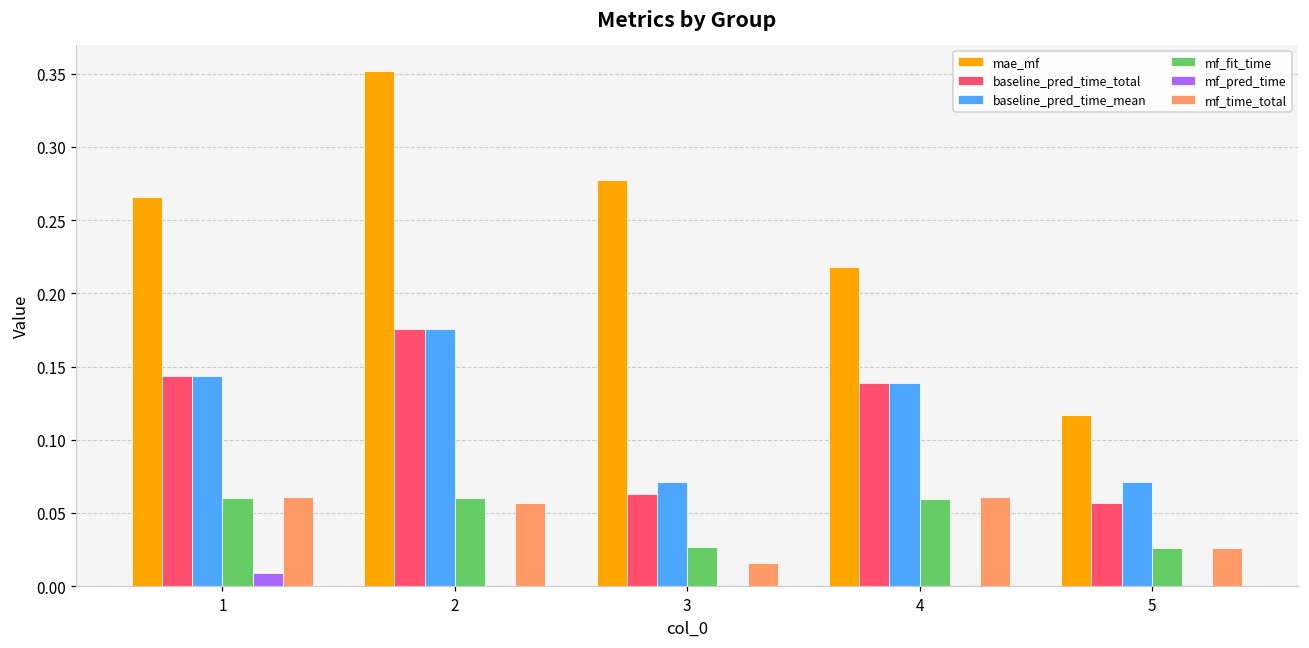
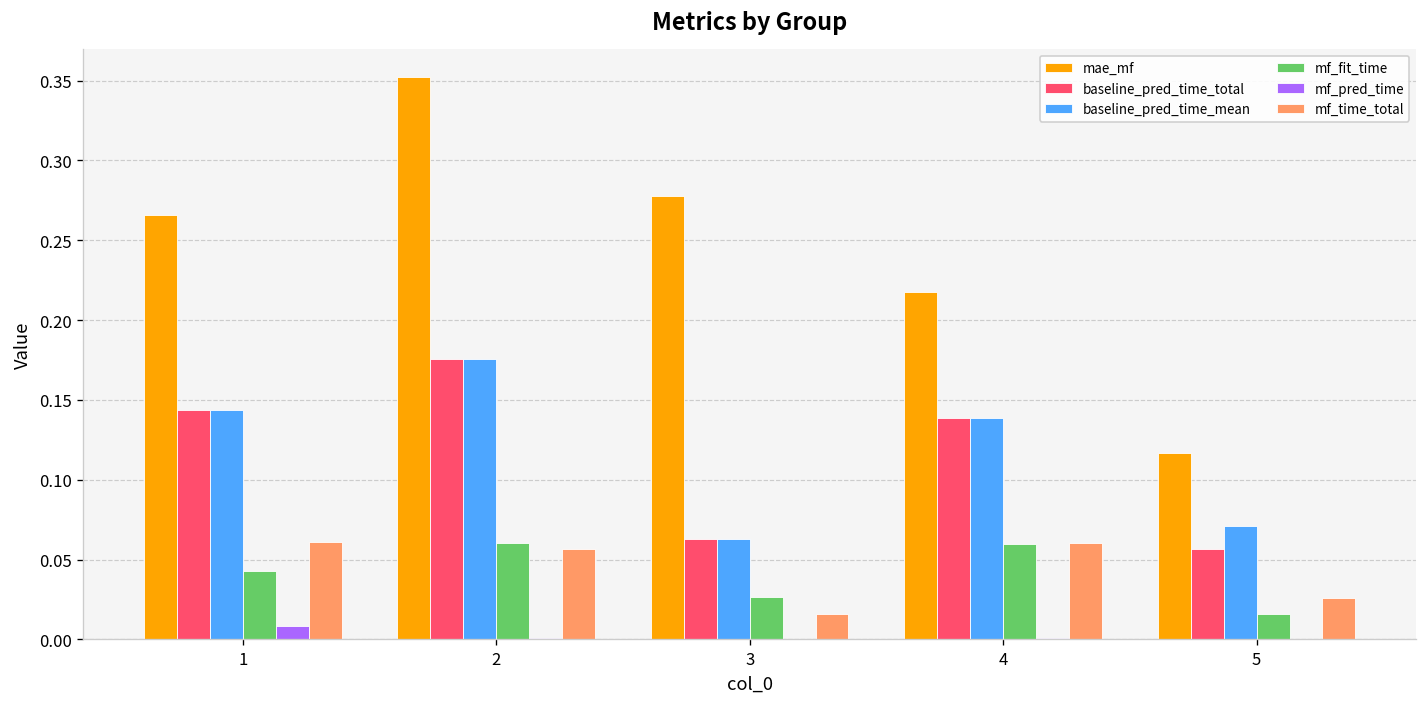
  {
    "mae_mf": {
      "1": 0.266,
      "2": 0.352,
      "3": 0.277,
      "4": 0.218,
      "5": 0.117
    },
    "baseline_pred_time_total": {
      "1": 0.144,
      "2": 0.175,
      "3": 0.063,
      "4": 0.138,
      "5": 0.057
    },
    "baseline_pred_time_mean": {
      "1": 0.144,
      "2": 0.175,
-     "3": 0.071,
+     "3": 0.063,
      "4": 0.138,
      "5": 0.071
    },
    "mf_fit_time": {
-     "1": 0.060,
+     "1": 0.043,
      "2": 0.060,
      "3": 0.027,
      "4": 0.060,
-     "5": 0.026
+     "5": 0.016
    },
    "mf_pred_time": {
      "1": 0.009
    },
    "mf_time_total": {
      "1": 0.061,
      "2": 0.057,
      "3": 0.016,
      "4": 0.061,
      "5": 0.026
    }
  }
